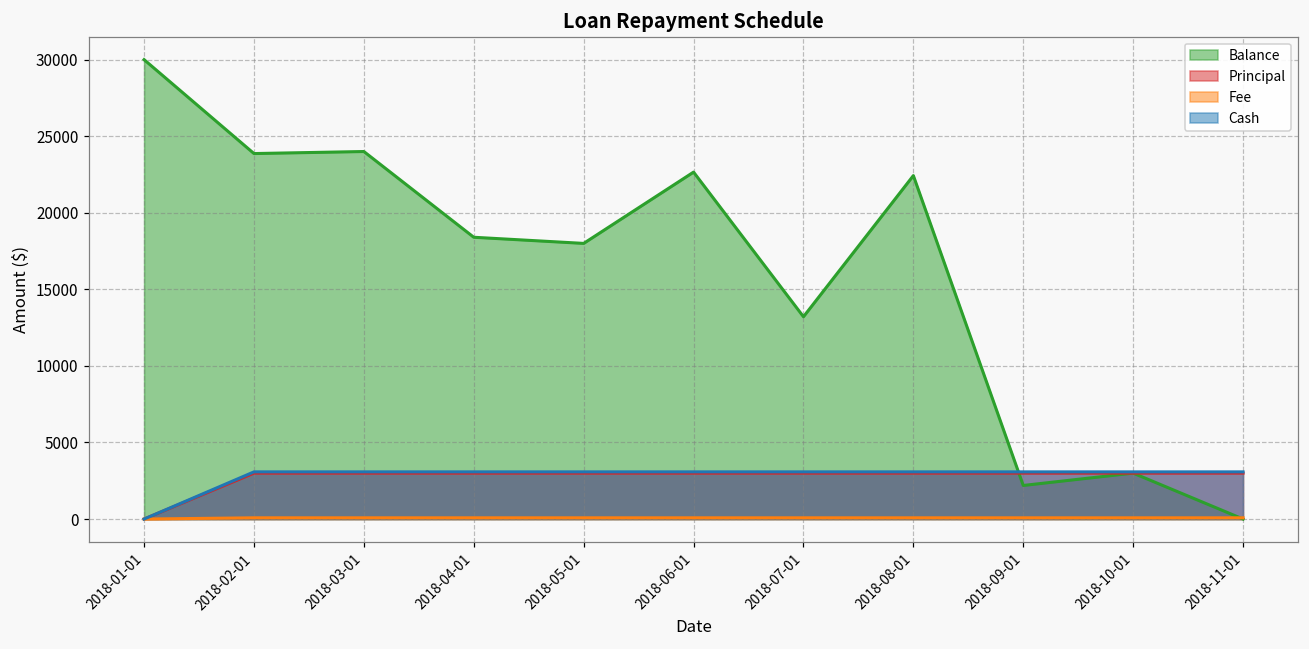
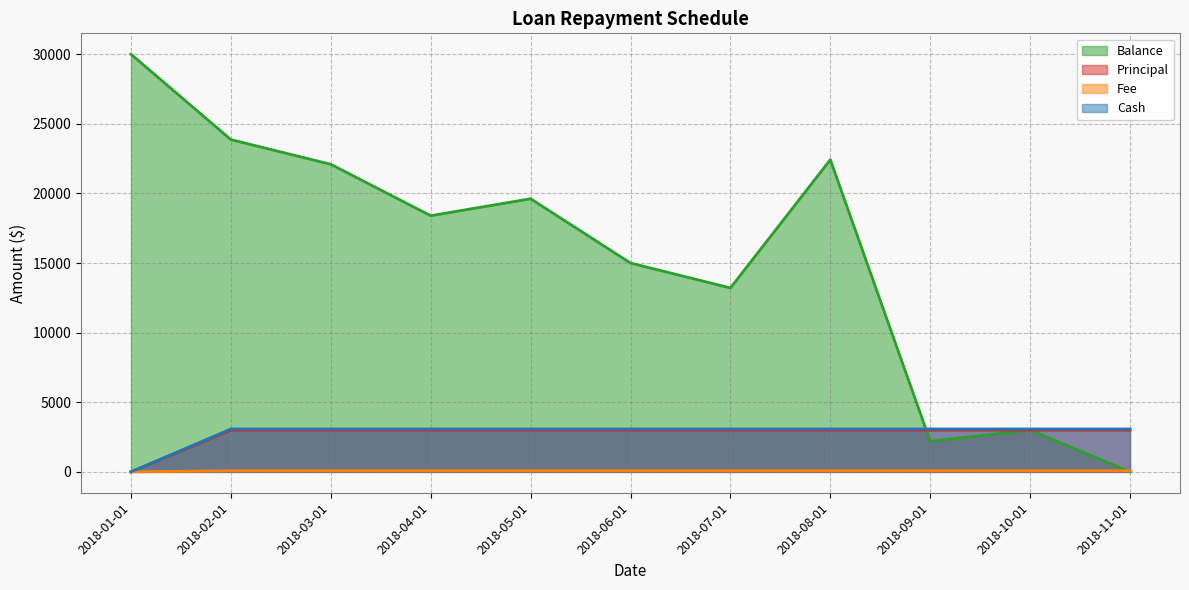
  {
    "Balance": {
      "2018-01-01": 30000,
      "2018-02-01": 23900,
-     "2018-03-01": 24000,
+     "2018-03-01": 22100,
      "2018-04-01": 18400,
-     "2018-05-01": 18000,
-     "2018-06-01": 22700,
+     "2018-05-01": 19600,
+     "2018-06-01": 15000,
      "2018-07-01": 13200,
      "2018-08-01": 22400,
      "2018-09-01": 2200
    },
    "Fee": {
      "2018-02-01": 100,
      "2018-03-01": 100,
      "2018-04-01": 100,
      "2018-05-01": 100,
      "2018-06-01": 100,
      "2018-07-01": 100,
      "2018-08-01": 100,
      "2018-09-01": 100,
      "2018-10-01": 100
    }
  }
